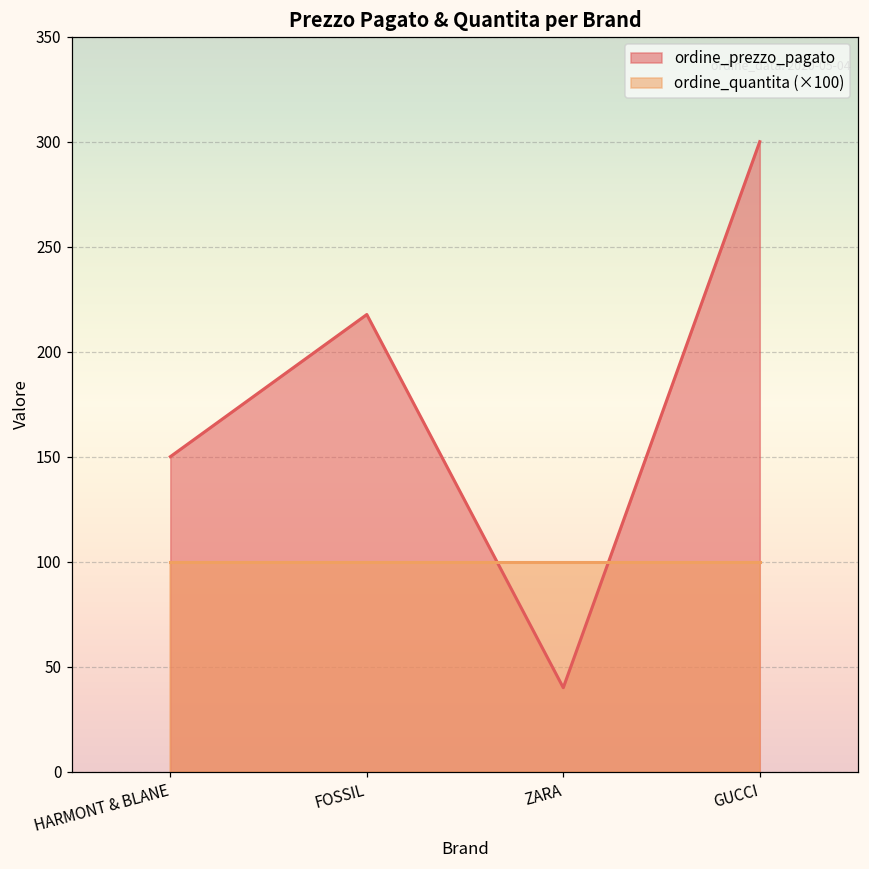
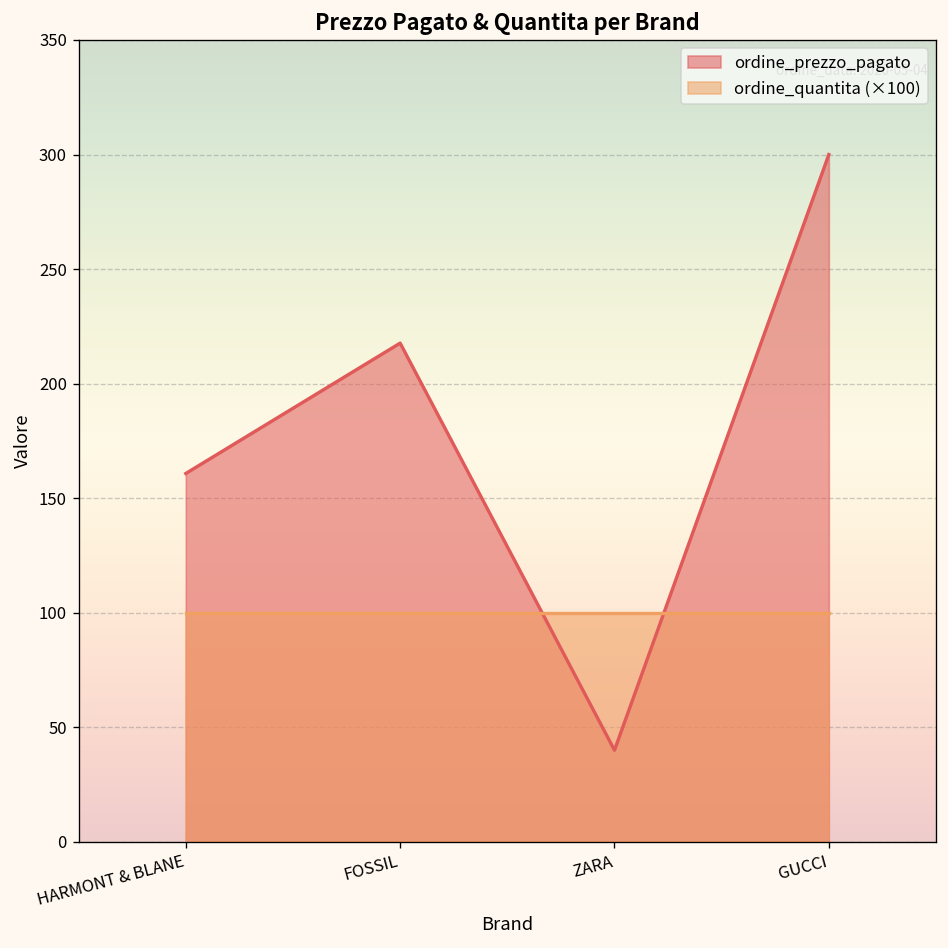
  {
    "ordine_prezzo_pagato": {
-     "HARMONT & BLANE": 150,
+     "HARMONT & BLANE": 161,
      "FOSSIL": 218,
      "ZARA": 40,
      "GUCCI": 300
    },
    "ordine_quantita (×100)": {
      "HARMONT & BLANE": 100,
      "FOSSIL": 100,
      "ZARA": 100,
      "GUCCI": 100
    }
  }
